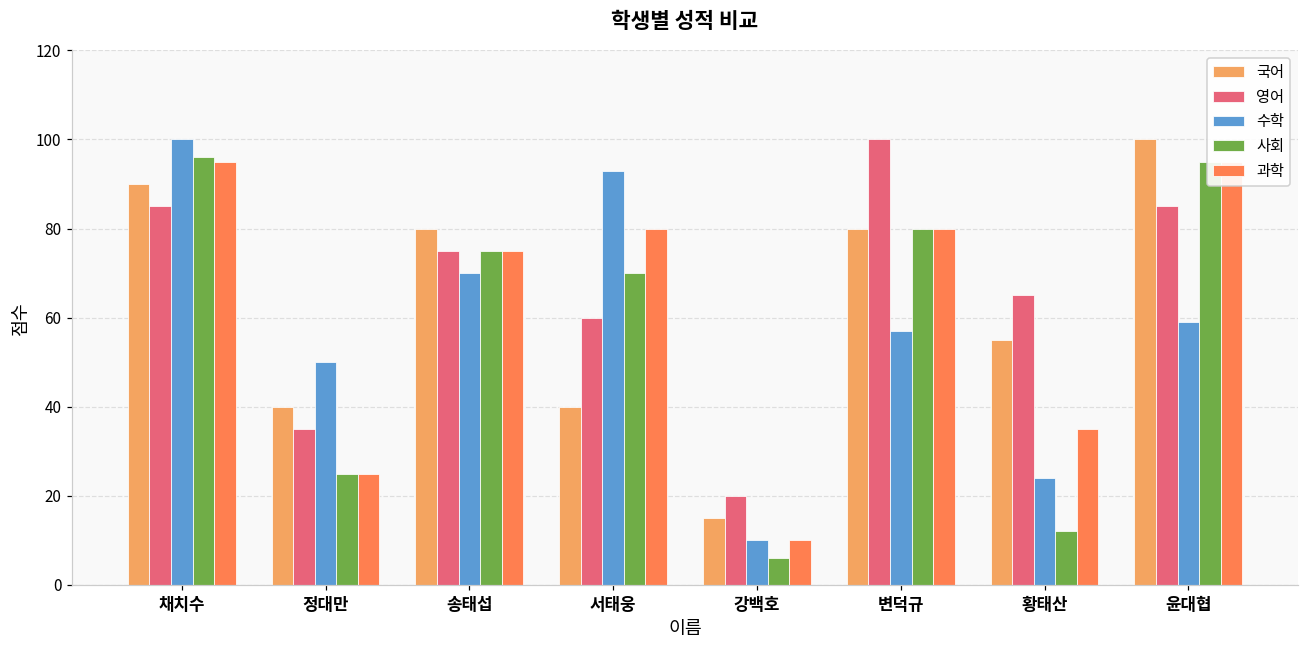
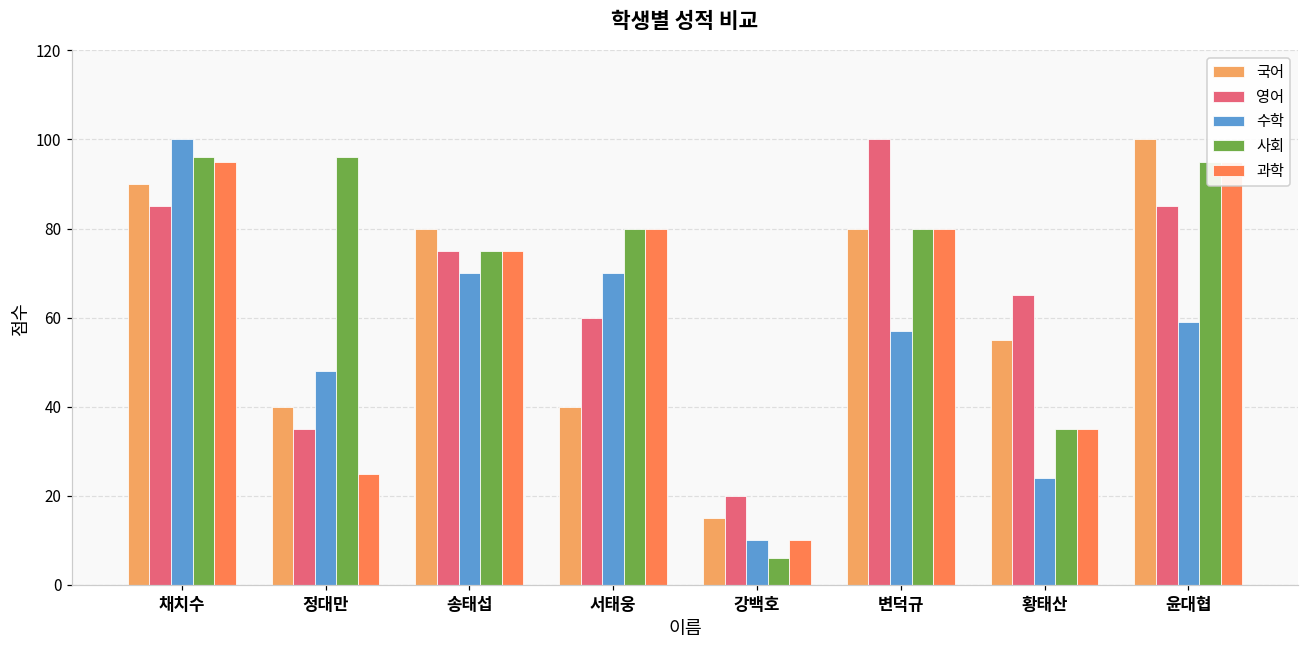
  {
    "수학": {
      "채치수": 100,
-     "정대만": 50,
+     "정대만": 48,
      "송태섭": 70,
-     "서태웅": 93,
+     "서태웅": 70,
      "강백호": 10,
      "변덕규": 57,
      "황태산": 24,
      "윤대협": 59
    },
    "사회": {
      "채치수": 96,
-     "정대만": 25,
+     "정대만": 96,
      "송태섭": 75,
-     "서태웅": 70,
+     "서태웅": 80,
      "강백호": 6,
      "변덕규": 80,
-     "황태산": 12
+     "황태산": 35
    }
  }
